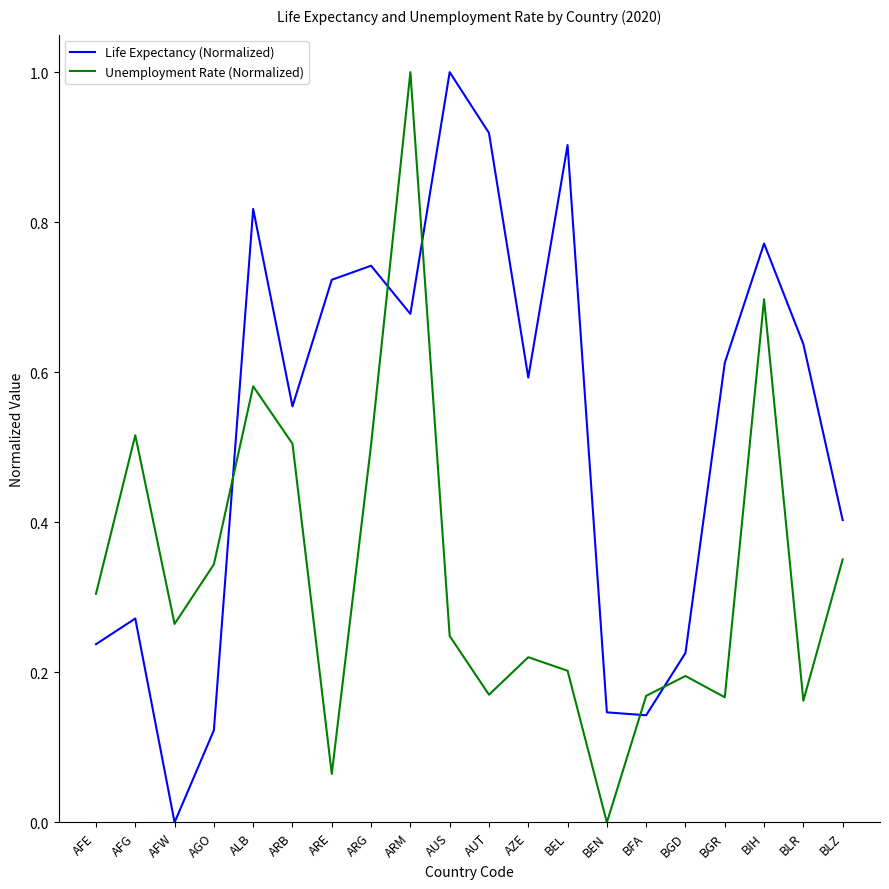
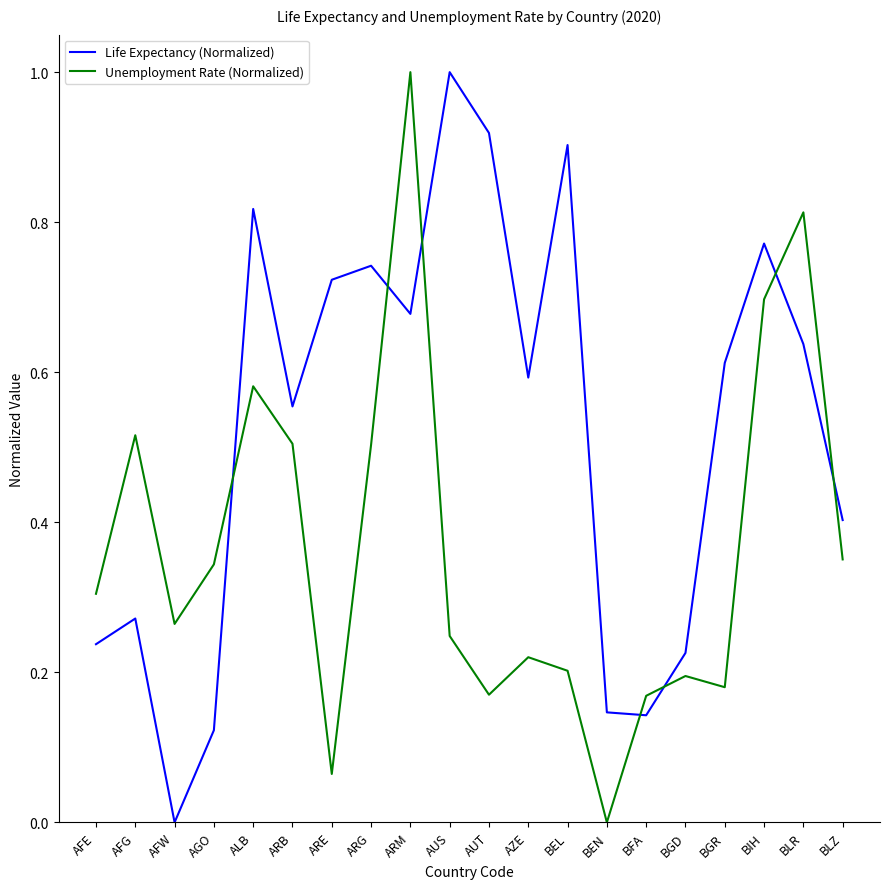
  {
    "Life Expectancy (Normalized)": {
      "AFE": 0.24,
      "AFG": 0.27,
      "AFW": 0.00,
      "AGO": 0.12,
      "ALB": 0.82,
      "ARB": 0.55,
      "ARE": 0.72,
      "ARG": 0.74,
      "ARM": 0.68,
      "AUS": 1.00,
      "AUT": 0.92,
      "AZE": 0.59,
      "BEL": 0.90,
      "BEN": 0.15,
      "BFA": 0.14,
      "BGD": 0.23,
      "BGR": 0.61,
      "BIH": 0.77,
      "BLR": 0.64,
      "BLZ": 0.40
    },
    "Unemployment Rate (Normalized)": {
      "AFE": 0.30,
      "AFG": 0.52,
      "AFW": 0.26,
      "AGO": 0.34,
      "ALB": 0.58,
      "ARB": 0.50,
      "ARE": 0.06,
      "ARG": 0.50,
      "ARM": 1.00,
      "AUS": 0.25,
      "AUT": 0.17,
      "AZE": 0.22,
      "BEL": 0.20,
      "BEN": 0.00,
      "BFA": 0.17,
      "BGD": 0.20,
-     "BGR": 0.17,
+     "BGR": 0.18,
      "BIH": 0.70,
-     "BLR": 0.16,
+     "BLR": 0.81,
      "BLZ": 0.35
    }
  }
